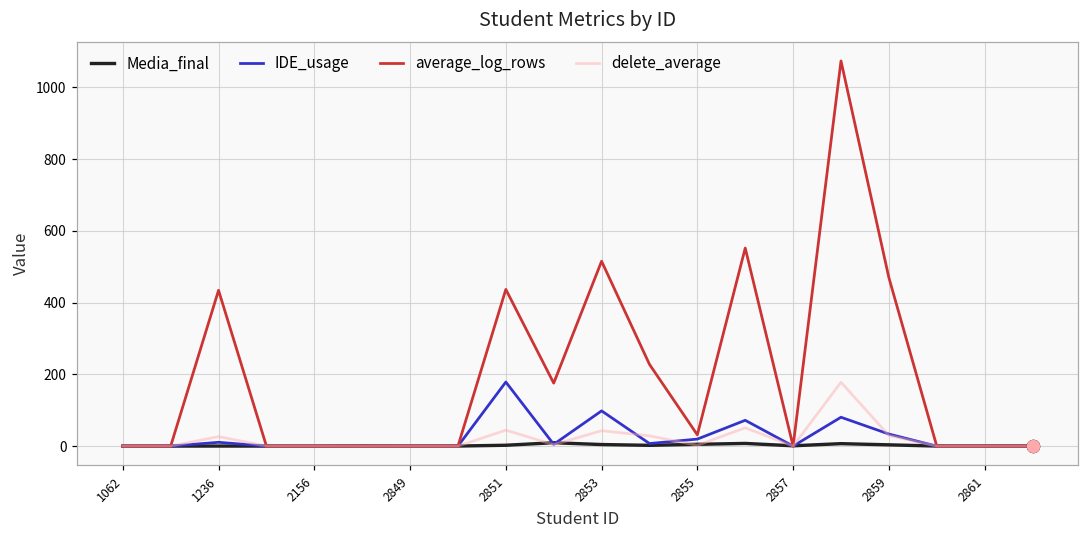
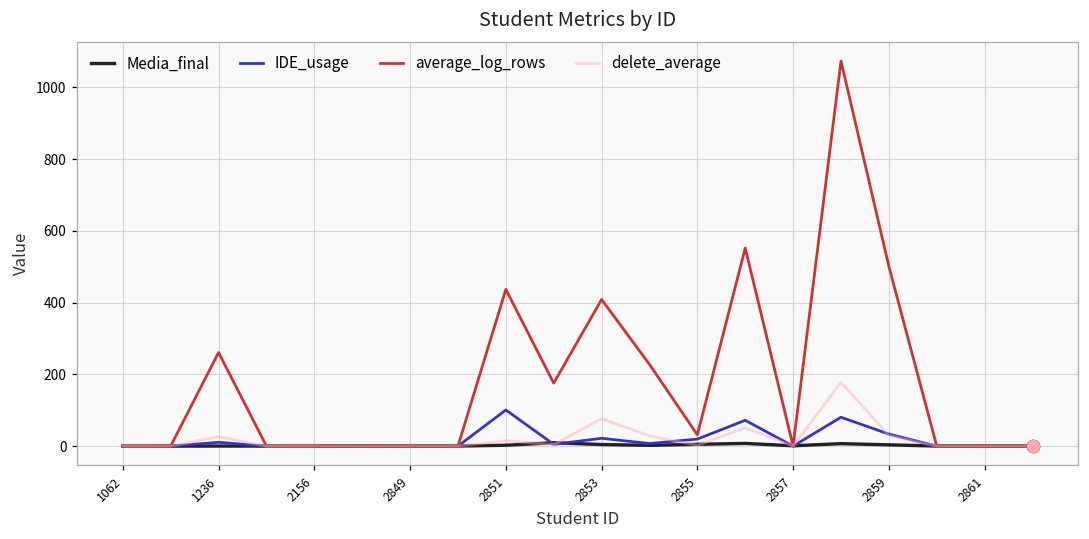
  {
    "IDE_usage": {
      "1236": 10,
-     "2851": 180,
-     "2853": 100,
+     "2851": 100,
+     "2853": 20,
      "2855": 20
    },
    "average_log_rows": {
-     "1236": 430,
+     "1236": 260,
      "2851": 440,
-     "2853": 520,
+     "2853": 410,
      "2855": 30,
-     "2859": 470
+     "2859": 500
    },
    "delete_average": {
      "1236": 30,
-     "2851": 40,
-     "2853": 40
+     "2851": 20,
+     "2853": 80
    }
  }
